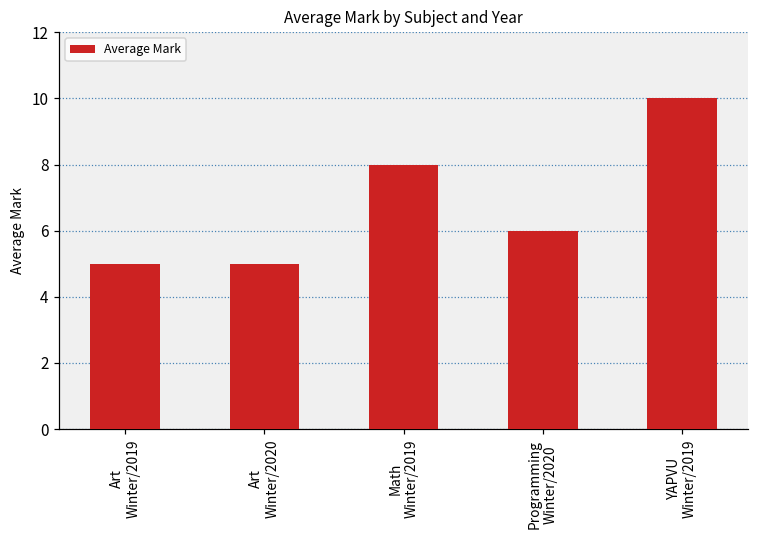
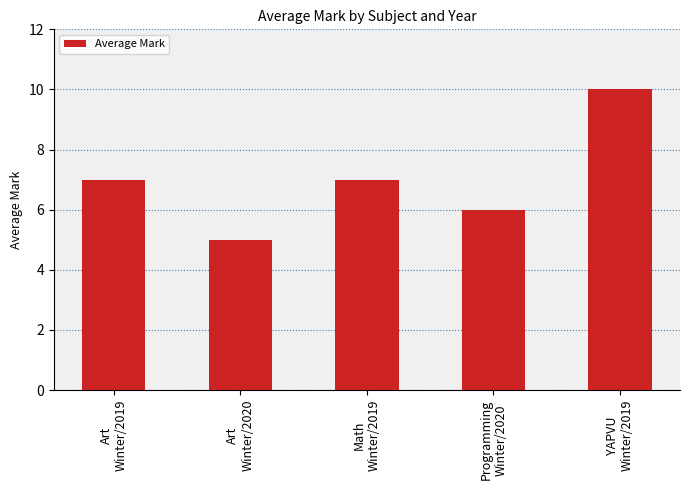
  {
-   "Art Winter/2019": 5,
+   "Art Winter/2019": 7,
    "Art Winter/2020": 5,
-   "Math Winter/2019": 8,
+   "Math Winter/2019": 7,
    "Programming Winter/2020": 6,
    "YAPVU Winter/2019": 10
  }
